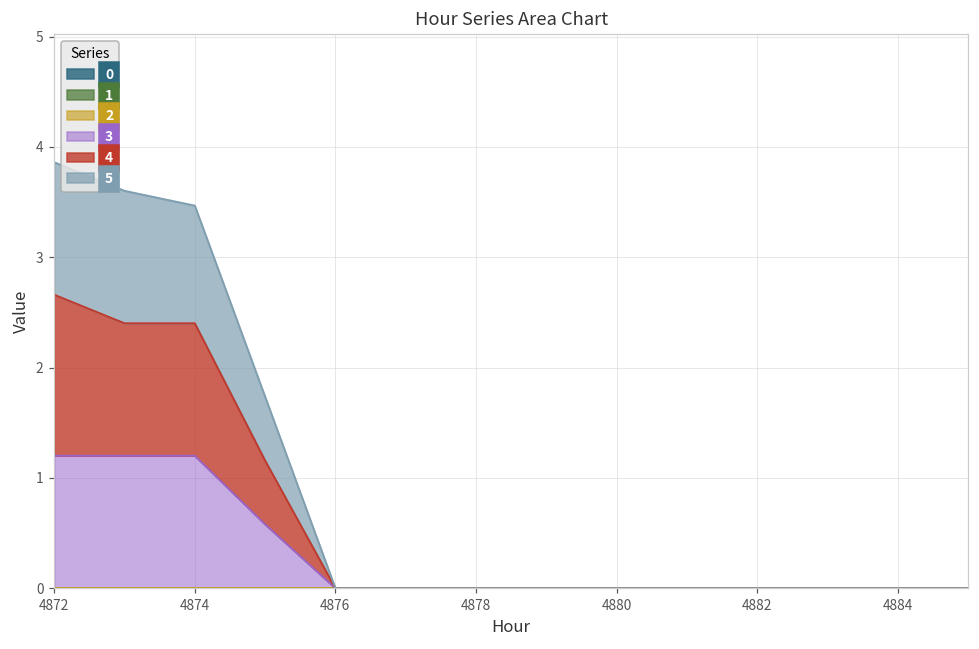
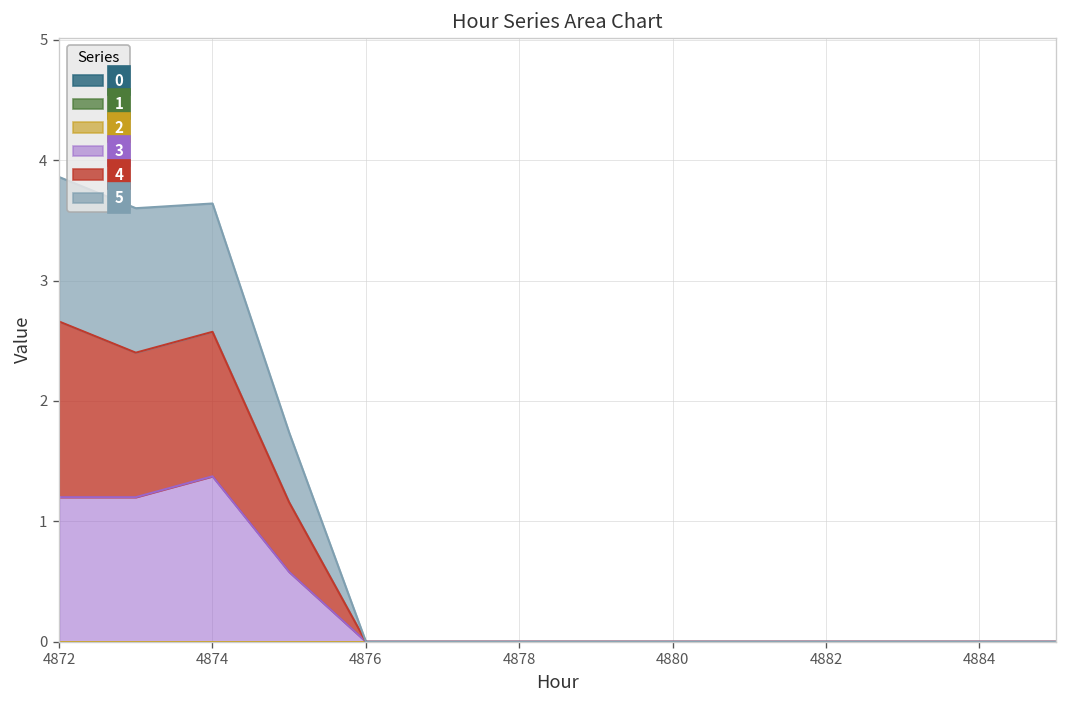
  {
    "2": {
      "4872": 0.00,
      "4874": 0.00
    },
    "3": {
      "4872": 1.20,
-     "4874": 1.20
+     "4874": 1.37
    },
    "4": {
      "4872": 1.46,
      "4874": 1.20
    },
    "5": {
      "4872": 1.20,
      "4874": 1.07
    }
  }
